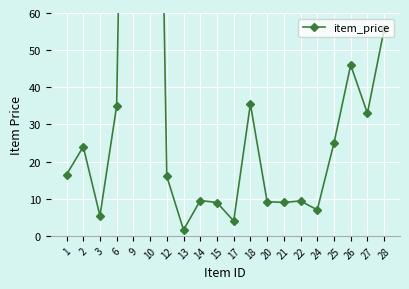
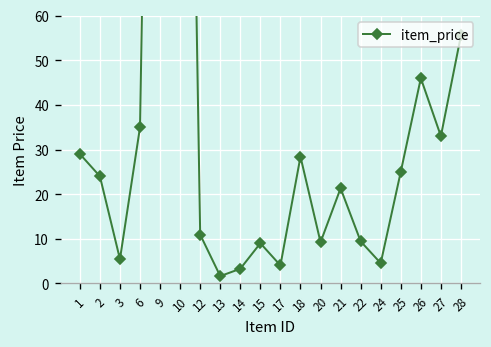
  {
-   "1": 17,
+   "1": 29,
    "2": 24,
    "3": 5,
    "6": 35,
-   "12": 16,
+   "12": 11,
    "13": 2,
-   "14": 10,
+   "14": 3,
    "15": 9,
    "17": 4,
-   "18": 36,
+   "18": 28,
    "20": 9,
-   "21": 9,
+   "21": 21,
    "22": 9,
-   "24": 7,
+   "24": 5,
    "25": 25,
    "26": 46,
    "27": 33
  }
